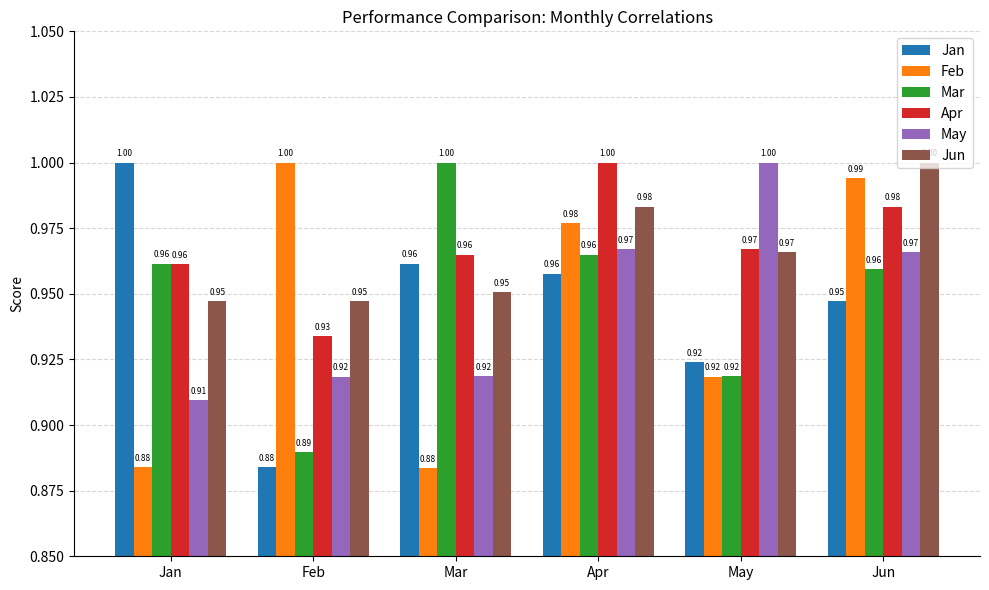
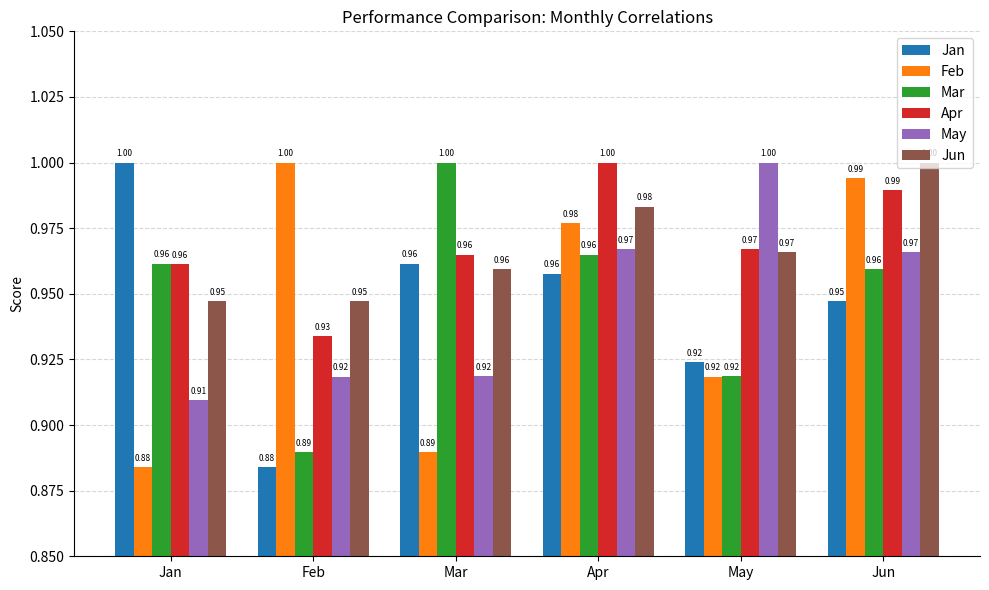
  {
    "Jan": {
      "Jan": 1.00,
      "Feb": 0.88,
      "Mar": 0.96,
      "Apr": 0.96,
      "May": 0.92,
      "Jun": 0.95
    },
    "Feb": {
      "Jan": 0.88,
      "Feb": 1.00,
-     "Mar": 0.88,
+     "Mar": 0.89,
      "Apr": 0.98,
      "May": 0.92,
      "Jun": 0.99
    },
    "Mar": {
      "Jan": 0.96,
      "Feb": 0.89,
      "Mar": 1.00,
      "Apr": 0.96,
      "May": 0.92,
      "Jun": 0.96
    },
    "Apr": {
      "Jan": 0.96,
      "Feb": 0.93,
      "Mar": 0.96,
      "Apr": 1.00,
      "May": 0.97,
-     "Jun": 0.98
+     "Jun": 0.99
    },
    "May": {
      "Jan": 0.91,
      "Feb": 0.92,
      "Mar": 0.92,
      "Apr": 0.97,
      "May": 1.00,
      "Jun": 0.97
    },
    "Jun": {
      "Jan": 0.95,
      "Feb": 0.95,
-     "Mar": 0.95,
+     "Mar": 0.96,
      "Apr": 0.98,
      "May": 0.97
    }
  }
